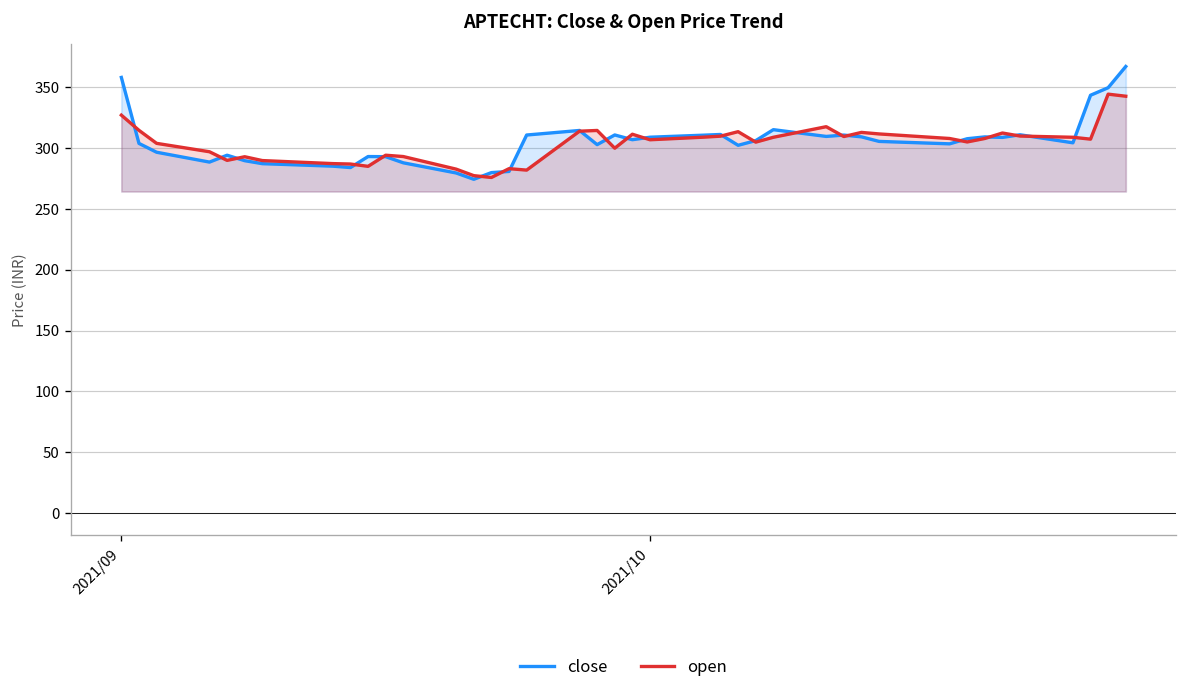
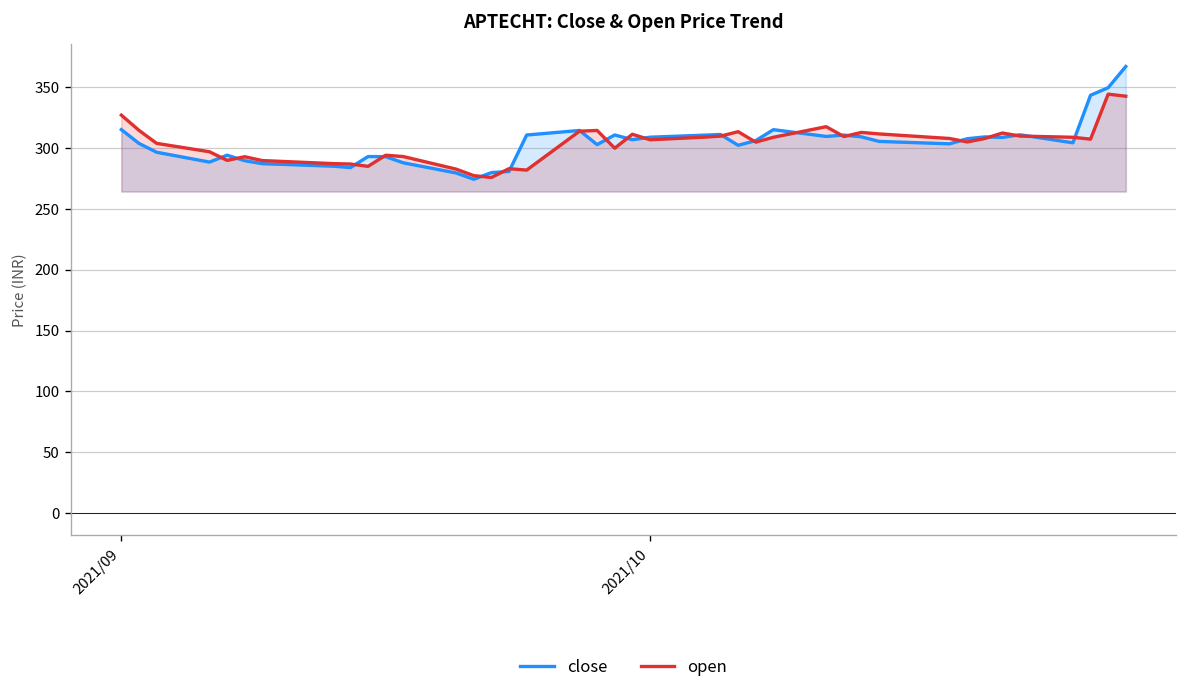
  {
    "close": {
-     "2021/09": 358
+     "2021/09": 315
    },
    "open": {
      "2021/09": 327
    }
  }
